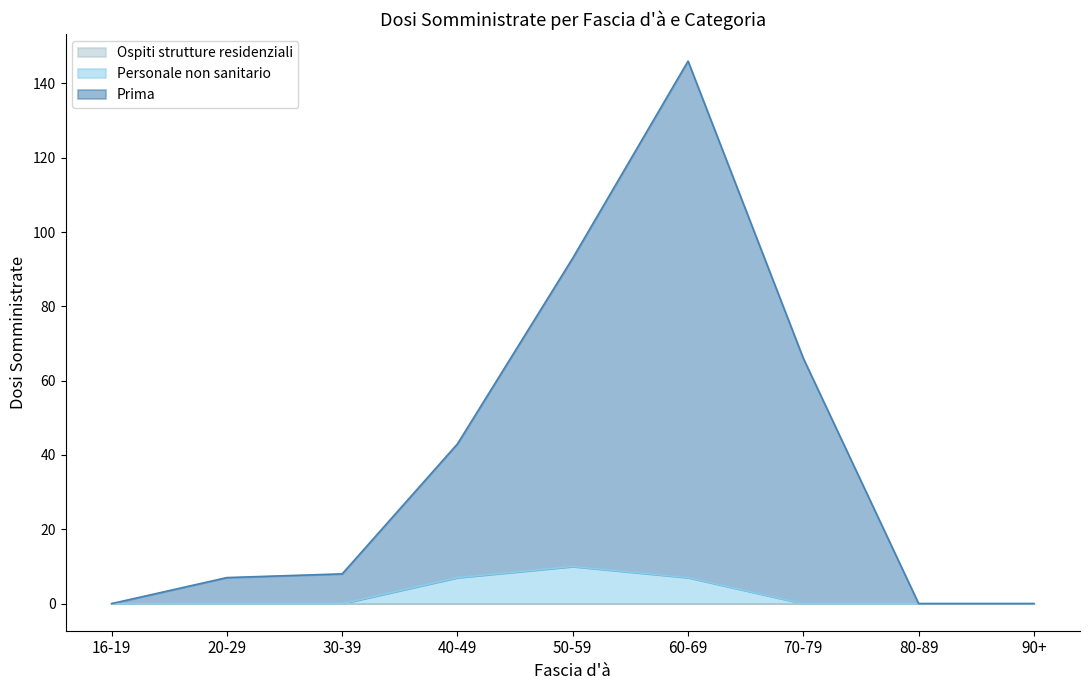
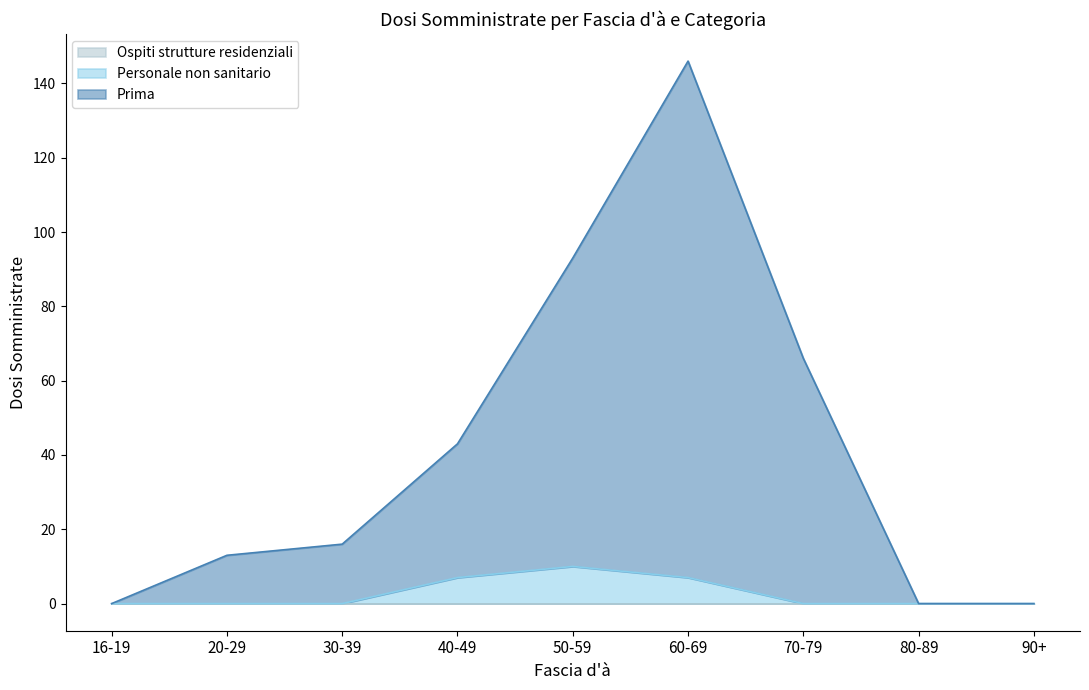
  {
    "Prima": {
-     "20-29": 7,
-     "30-39": 8,
+     "20-29": 13,
+     "30-39": 16,
      "40-49": 36,
      "50-59": 83,
      "60-69": 139,
      "70-79": 66
    }
  }
